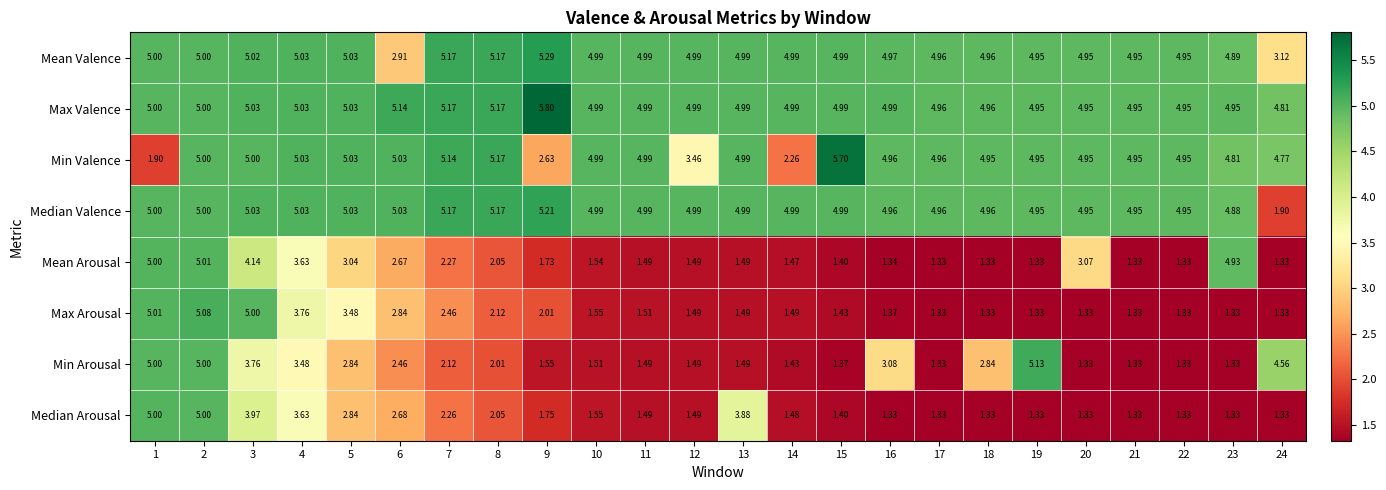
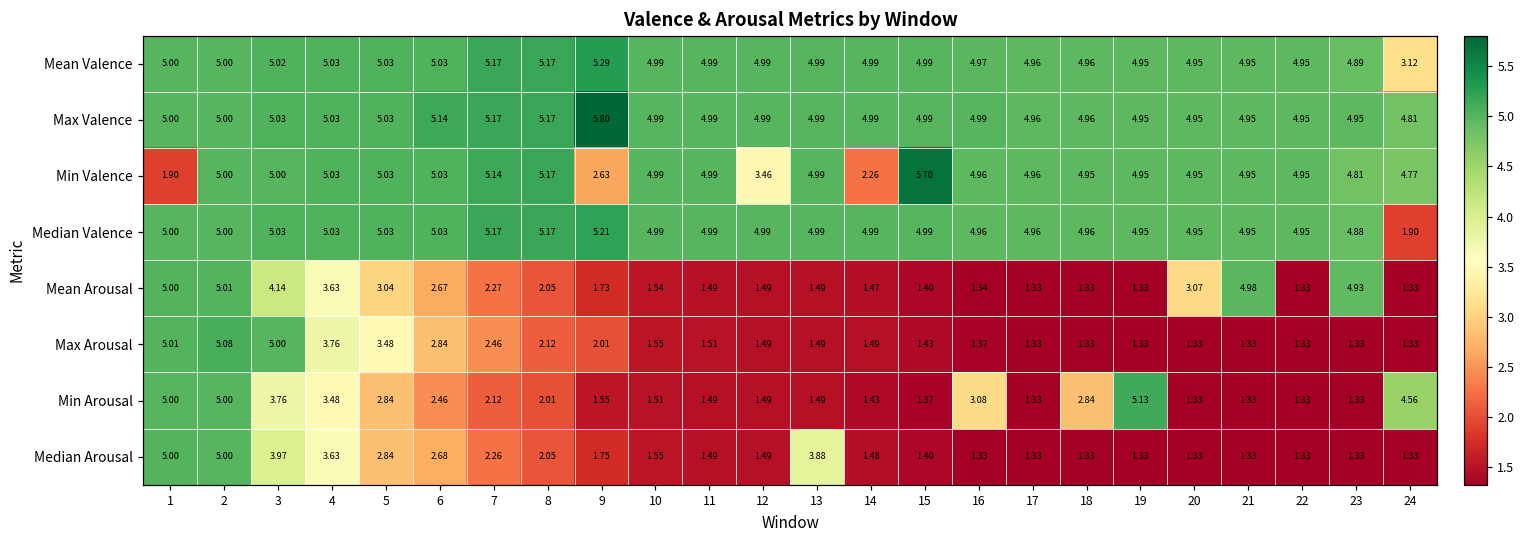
  {
    "Mean Valence": {
      "1": 5.00,
      "2": 5.00,
      "3": 5.02,
      "4": 5.03,
      "5": 5.03,
-     "6": 2.91,
+     "6": 5.03,
      "7": 5.17,
      "8": 5.17,
      "9": 5.29,
      "10": 4.99,
      "11": 4.99,
      "12": 4.99,
      "13": 4.99,
      "14": 4.99,
      "15": 4.99,
      "16": 4.97,
      "17": 4.96,
      "18": 4.96,
      "19": 4.95,
      "20": 4.95,
      "21": 4.95,
      "22": 4.95,
      "23": 4.89,
      "24": 3.12
    },
    "Max Valence": {
      "1": 5.00,
      "2": 5.00,
      "3": 5.03,
      "4": 5.03,
      "5": 5.03,
      "6": 5.14,
      "7": 5.17,
      "8": 5.17,
      "9": 5.80,
      "10": 4.99,
      "11": 4.99,
      "12": 4.99,
      "13": 4.99,
      "14": 4.99,
      "15": 4.99,
      "16": 4.99,
      "17": 4.96,
      "18": 4.96,
      "19": 4.95,
      "20": 4.95,
      "21": 4.95,
      "22": 4.95,
      "23": 4.95,
      "24": 4.81
    },
    "Min Valence": {
      "1": 1.90,
      "2": 5.00,
      "3": 5.00,
      "4": 5.03,
      "5": 5.03,
      "6": 5.03,
      "7": 5.14,
      "8": 5.17,
      "9": 2.63,
      "10": 4.99,
      "11": 4.99,
      "12": 3.46,
      "13": 4.99,
      "14": 2.26,
      "15": 5.70,
      "16": 4.96,
      "17": 4.96,
      "18": 4.95,
      "19": 4.95,
      "20": 4.95,
      "21": 4.95,
      "22": 4.95,
      "23": 4.81,
      "24": 4.77
    },
    "Median Valence": {
      "1": 5.00,
      "2": 5.00,
      "3": 5.03,
      "4": 5.03,
      "5": 5.03,
      "6": 5.03,
      "7": 5.17,
      "8": 5.17,
      "9": 5.21,
      "10": 4.99,
      "11": 4.99,
      "12": 4.99,
      "13": 4.99,
      "14": 4.99,
      "15": 4.99,
      "16": 4.96,
      "17": 4.96,
      "18": 4.96,
      "19": 4.95,
      "20": 4.95,
      "21": 4.95,
      "22": 4.95,
      "23": 4.88,
      "24": 1.90
    },
    "Mean Arousal": {
      "1": 5.00,
      "2": 5.01,
      "3": 4.14,
      "4": 3.63,
      "5": 3.04,
      "6": 2.67,
      "7": 2.27,
      "8": 2.05,
      "9": 1.73,
      "10": 1.54,
      "11": 1.49,
      "12": 1.49,
      "13": 1.49,
      "14": 1.47,
      "15": 1.40,
      "16": 1.34,
      "17": 1.33,
      "18": 1.33,
      "19": 1.33,
      "20": 3.07,
-     "21": 1.33,
+     "21": 4.98,
      "22": 1.33,
      "23": 4.93,
      "24": 1.33
    },
    "Max Arousal": {
      "1": 5.01,
      "2": 5.08,
      "3": 5.00,
      "4": 3.76,
      "5": 3.48,
      "6": 2.84,
      "7": 2.46,
      "8": 2.12,
      "9": 2.01,
      "10": 1.55,
      "11": 1.51,
      "12": 1.49,
      "13": 1.49,
      "14": 1.49,
      "15": 1.43,
      "16": 1.37,
      "17": 1.33,
      "18": 1.33,
      "19": 1.33,
      "20": 1.33,
      "21": 1.33,
      "22": 1.33,
      "23": 1.33,
      "24": 1.33
    },
    "Min Arousal": {
      "1": 5.00,
      "2": 5.00,
      "3": 3.76,
      "4": 3.48,
      "5": 2.84,
      "6": 2.46,
      "7": 2.12,
      "8": 2.01,
      "9": 1.55,
      "10": 1.51,
      "11": 1.49,
      "12": 1.49,
      "13": 1.49,
      "14": 1.43,
      "15": 1.37,
      "16": 3.08,
      "17": 1.33,
      "18": 2.84,
      "19": 5.13,
      "20": 1.33,
      "21": 1.33,
      "22": 1.33,
      "23": 1.33,
      "24": 4.56
    },
    "Median Arousal": {
      "1": 5.00,
      "2": 5.00,
      "3": 3.97,
      "4": 3.63,
      "5": 2.84,
      "6": 2.68,
      "7": 2.26,
      "8": 2.05,
      "9": 1.75,
      "10": 1.55,
      "11": 1.49,
      "12": 1.49,
      "13": 3.88,
      "14": 1.48,
      "15": 1.40,
      "16": 1.33,
      "17": 1.33,
      "18": 1.33,
      "19": 1.33,
      "20": 1.33,
      "21": 1.33,
      "22": 1.33,
      "23": 1.33,
      "24": 1.33
    }
  }
